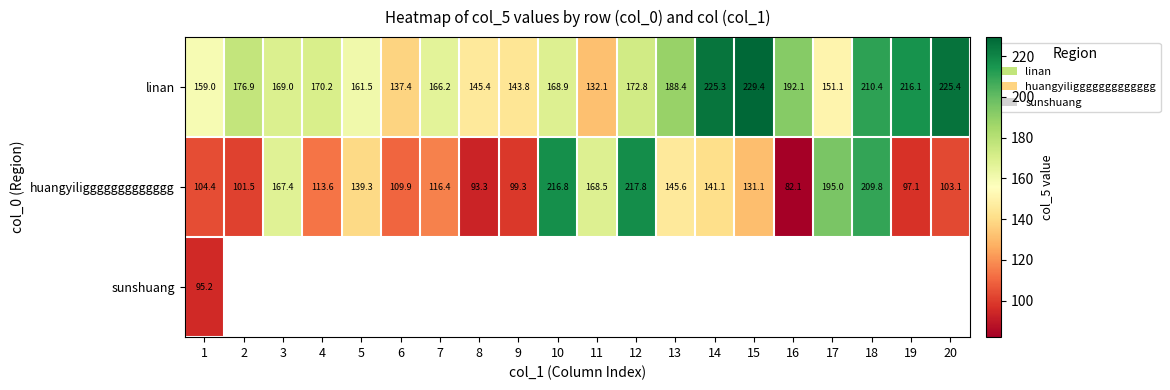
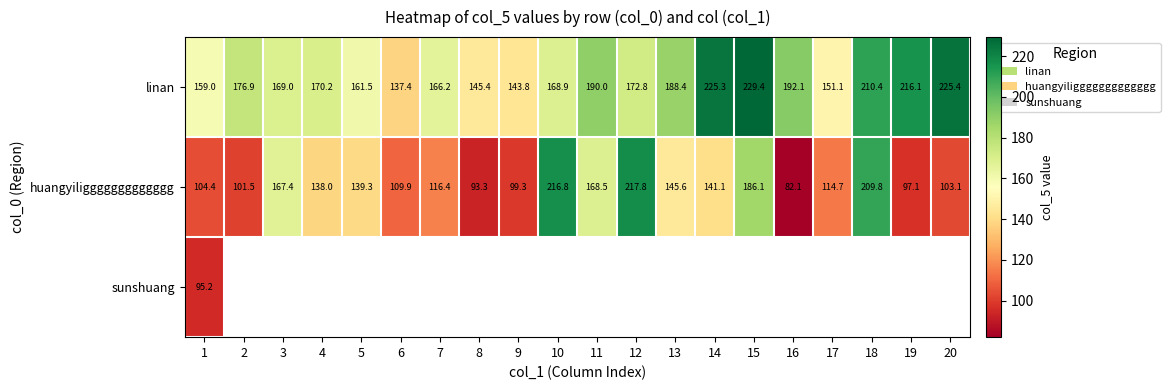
  {
    "linan": {
      "1": 159.0,
      "2": 176.9,
      "3": 169.0,
      "4": 170.2,
      "5": 161.5,
      "6": 137.4,
      "7": 166.2,
      "8": 145.4,
      "9": 143.8,
      "10": 168.9,
-     "11": 132.1,
+     "11": 190.0,
      "12": 172.8,
      "13": 188.4,
      "14": 225.3,
      "15": 229.4,
      "16": 192.1,
      "17": 151.1,
      "18": 210.4,
      "19": 216.1,
      "20": 225.4
    },
    "huangyiliggggggggggggg": {
      "1": 104.4,
      "2": 101.5,
      "3": 167.4,
-     "4": 113.6,
+     "4": 138.0,
      "5": 139.3,
      "6": 109.9,
      "7": 116.4,
      "8": 93.3,
      "9": 99.3,
      "10": 216.8,
      "11": 168.5,
      "12": 217.8,
      "13": 145.6,
      "14": 141.1,
-     "15": 131.1,
+     "15": 186.1,
      "16": 82.1,
-     "17": 195.0,
+     "17": 114.7,
      "18": 209.8,
      "19": 97.1,
      "20": 103.1
    },
    "sunshuang": {
      "1": 95.2
    }
  }
